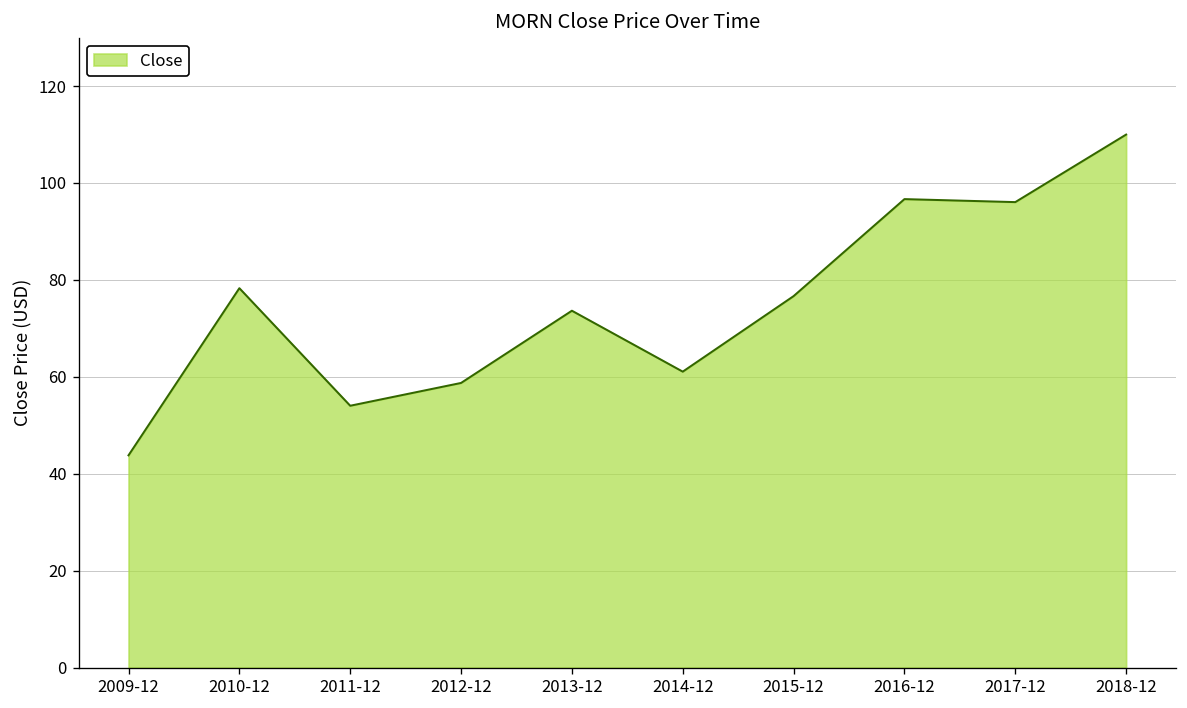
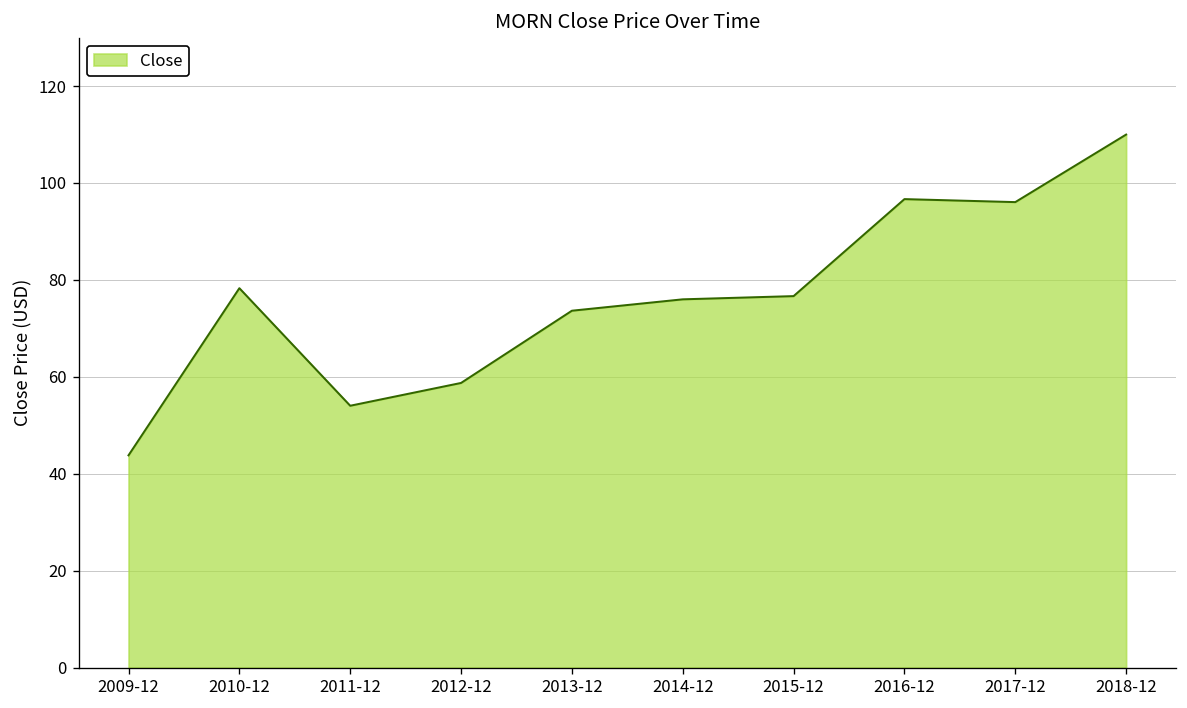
  {
    "2009-12": 44,
    "2010-12": 78,
    "2011-12": 54,
    "2012-12": 59,
    "2013-12": 74,
-   "2014-12": 61,
+   "2014-12": 76,
    "2015-12": 77,
    "2016-12": 97,
    "2017-12": 96,
    "2018-12": 110
  }
